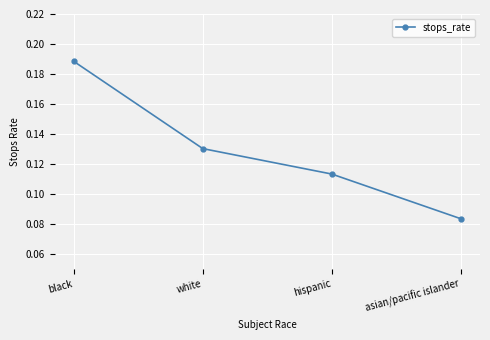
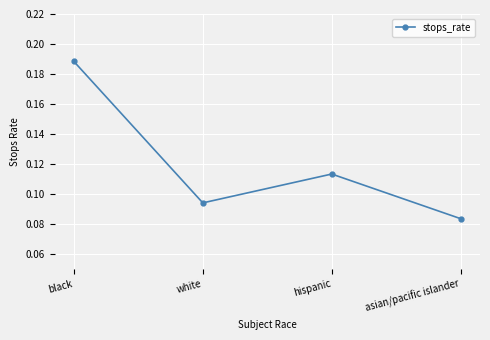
  {
    "black": 0.188,
-   "white": 0.130,
+   "white": 0.094,
    "hispanic": 0.113,
    "asian/pacific islander": 0.083
  }
